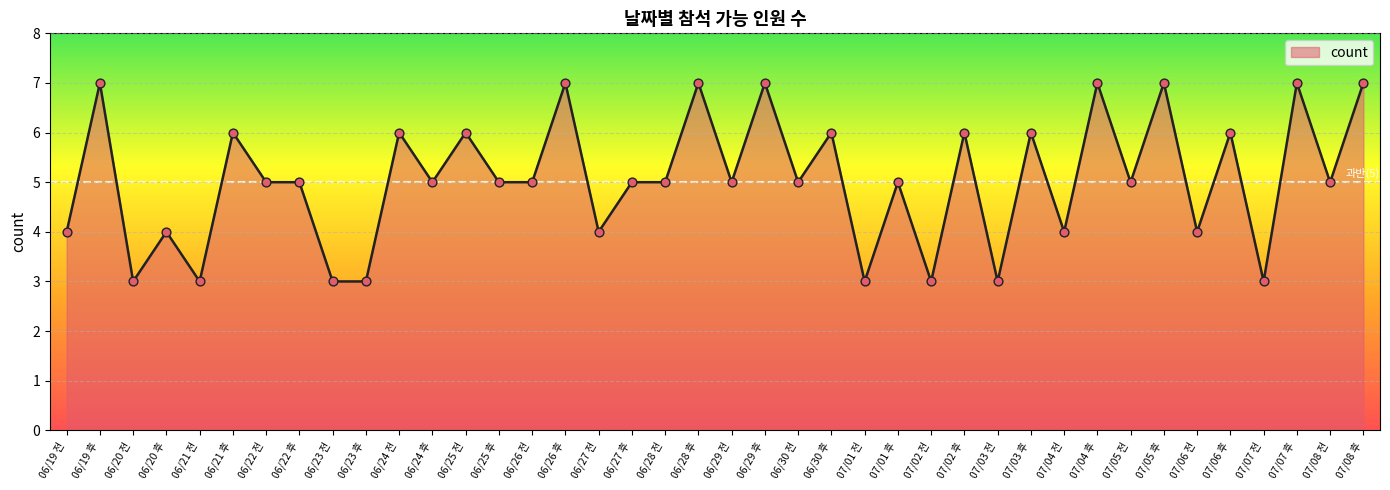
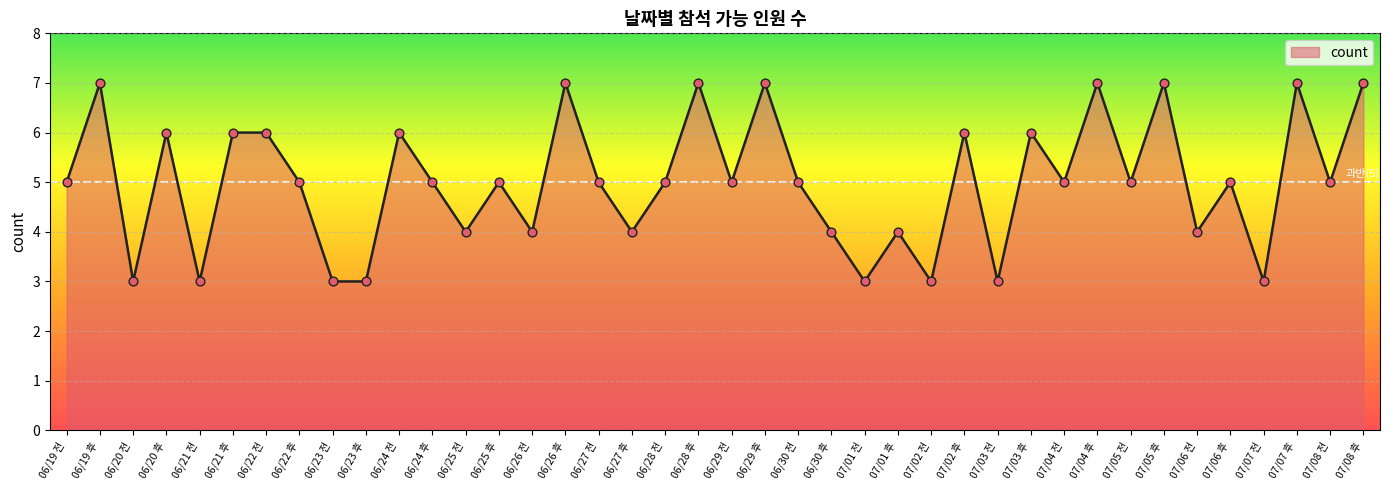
  {
-   "06/19 전": 4,
+   "06/19 전": 5,
    "06/19 후": 7,
    "06/20 전": 3,
-   "06/20 후": 4,
+   "06/20 후": 6,
    "06/21 전": 3,
    "06/21 후": 6,
-   "06/22 전": 5,
+   "06/22 전": 6,
    "06/22 후": 5,
    "06/23 전": 3,
    "06/23 후": 3,
    "06/24 전": 6,
    "06/24 후": 5,
-   "06/25 전": 6,
+   "06/25 전": 4,
    "06/25 후": 5,
-   "06/26 전": 5,
+   "06/26 전": 4,
    "06/26 후": 7,
-   "06/27 전": 4,
-   "06/27 후": 5,
+   "06/27 전": 5,
+   "06/27 후": 4,
    "06/28 전": 5,
    "06/28 후": 7,
    "06/29 전": 5,
    "06/29 후": 7,
    "06/30 전": 5,
-   "06/30 후": 6,
+   "06/30 후": 4,
    "07/01 전": 3,
-   "07/01 후": 5,
+   "07/01 후": 4,
    "07/02 전": 3,
    "07/02 후": 6,
    "07/03 전": 3,
    "07/03 후": 6,
-   "07/04 전": 4,
+   "07/04 전": 5,
    "07/04 후": 7,
    "07/05 전": 5,
    "07/05 후": 7,
    "07/06 전": 4,
-   "07/06 후": 6,
+   "07/06 후": 5,
    "07/07 전": 3,
    "07/07 후": 7,
    "07/08 후": 7
  }
